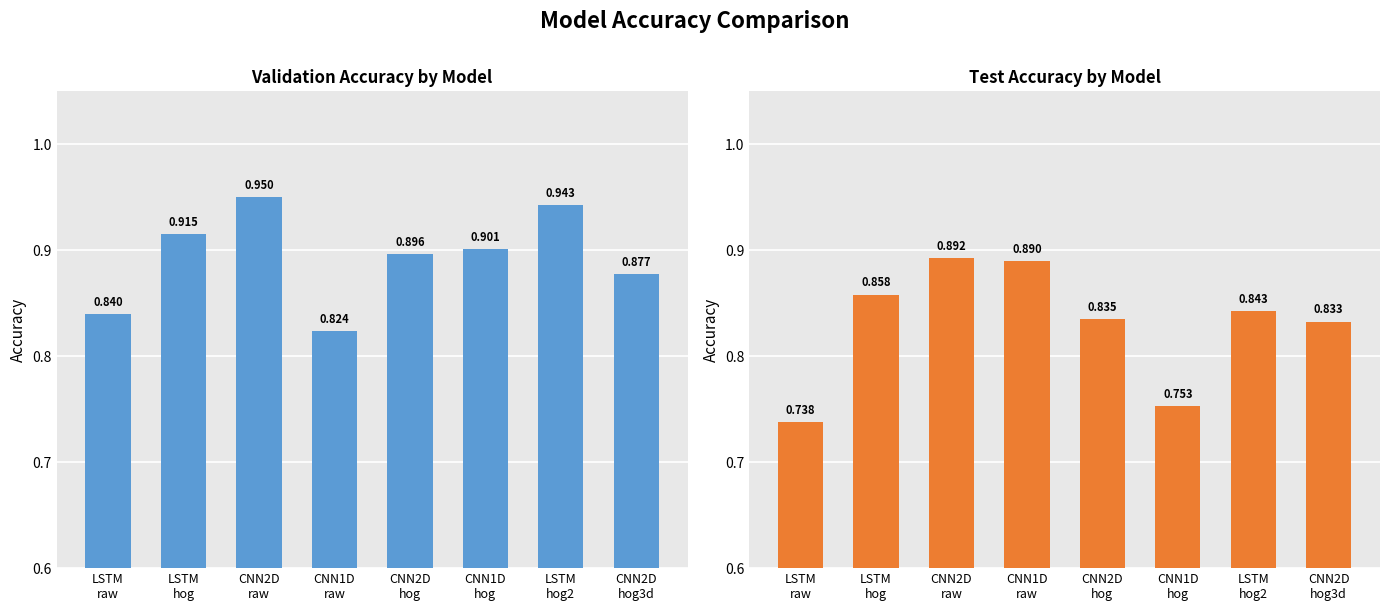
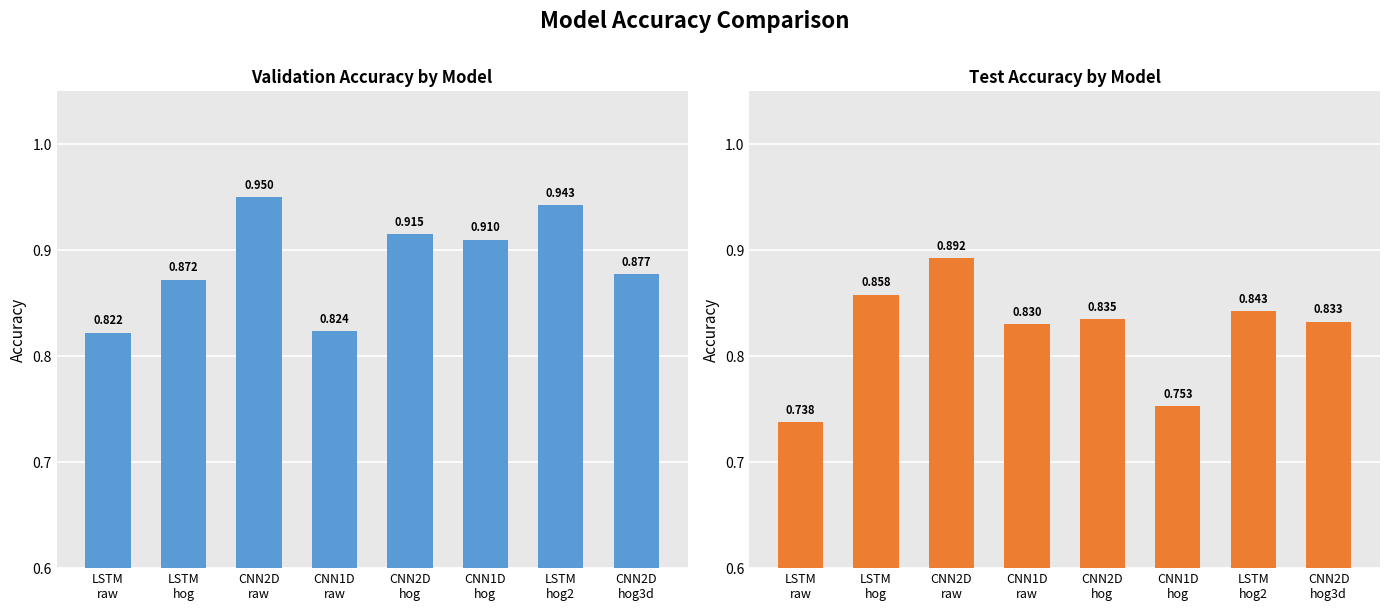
  {
    "Validation Accuracy by Model": {
-     "LSTM raw": 0.840,
-     "LSTM hog": 0.915,
+     "LSTM raw": 0.822,
+     "LSTM hog": 0.872,
      "CNN2D raw": 0.950,
      "CNN1D raw": 0.824,
-     "CNN2D hog": 0.896,
-     "CNN1D hog": 0.901,
+     "CNN2D hog": 0.915,
+     "CNN1D hog": 0.910,
      "LSTM hog2": 0.943,
      "CNN2D hog3d": 0.877
    },
    "Test Accuracy by Model": {
      "LSTM raw": 0.738,
      "LSTM hog": 0.858,
      "CNN2D raw": 0.892,
-     "CNN1D raw": 0.890,
+     "CNN1D raw": 0.830,
      "CNN2D hog": 0.835,
      "CNN1D hog": 0.753,
      "LSTM hog2": 0.843,
      "CNN2D hog3d": 0.833
    }
  }
